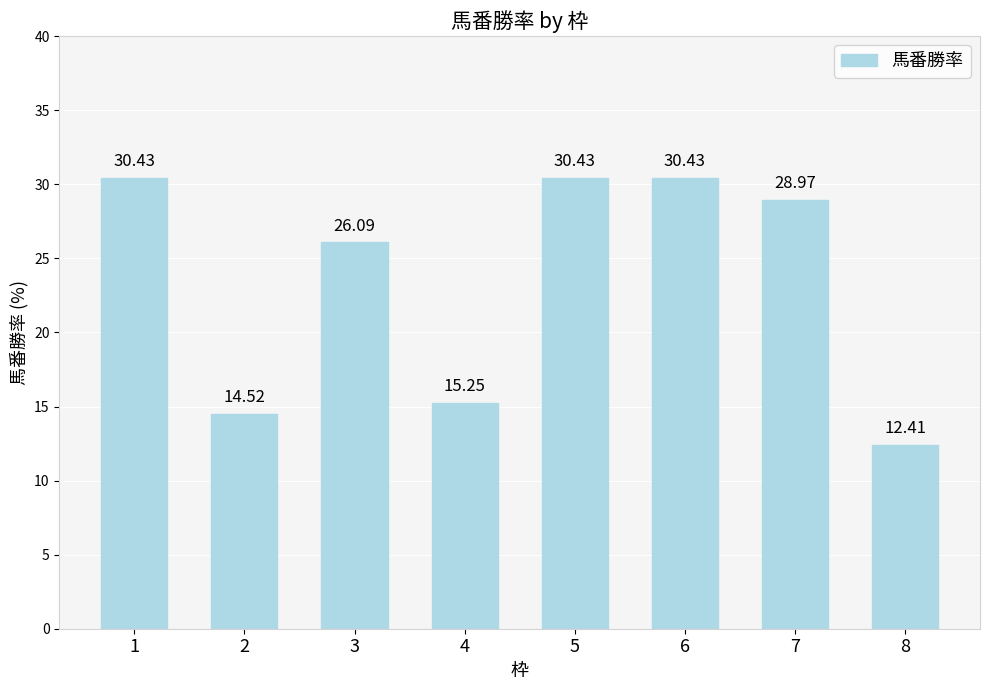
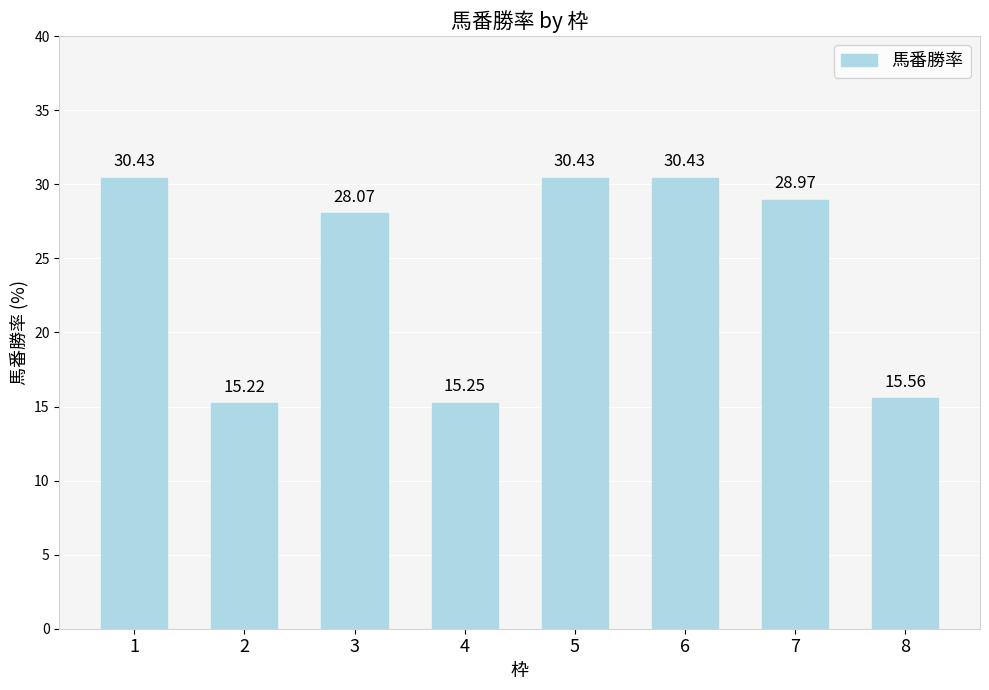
  {
    "1": 30.43,
-   "2": 14.52,
-   "3": 26.09,
+   "2": 15.22,
+   "3": 28.07,
    "4": 15.25,
    "5": 30.43,
    "6": 30.43,
    "7": 28.97,
-   "8": 12.41
+   "8": 15.56
  }
